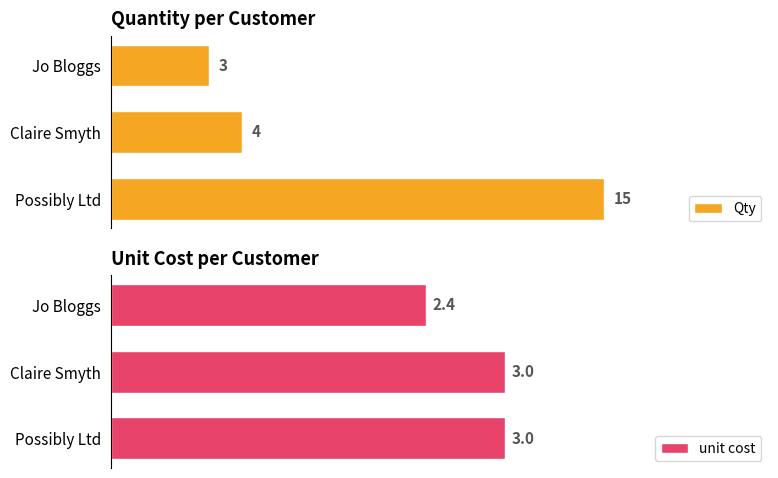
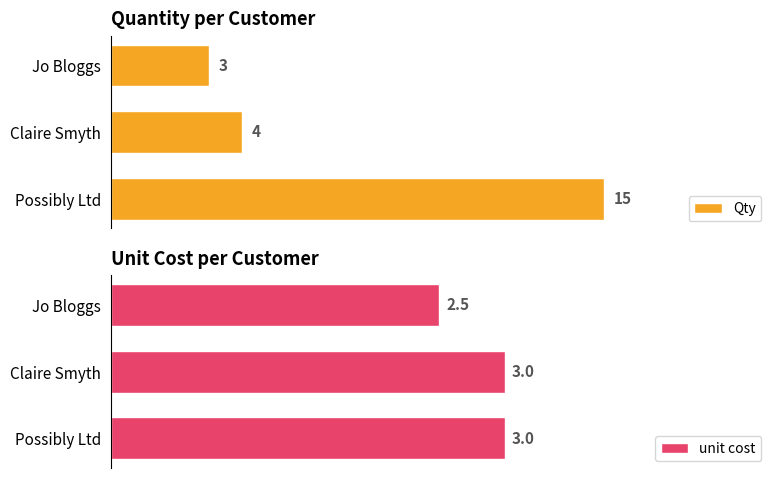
  {
    "Quantity per Customer": {
      "Jo Bloggs": 3,
      "Claire Smyth": 4,
      "Possibly Ltd": 15
    },
    "Unit Cost per Customer": {
-     "Jo Bloggs": 2.4,
+     "Jo Bloggs": 2.5,
      "Claire Smyth": 3.0,
      "Possibly Ltd": 3.0
    }
  }
